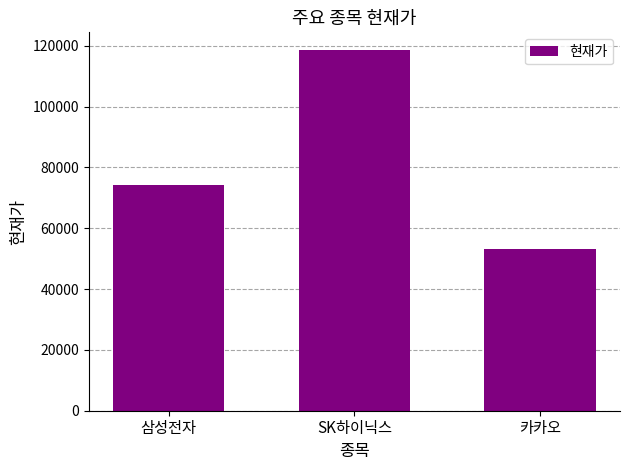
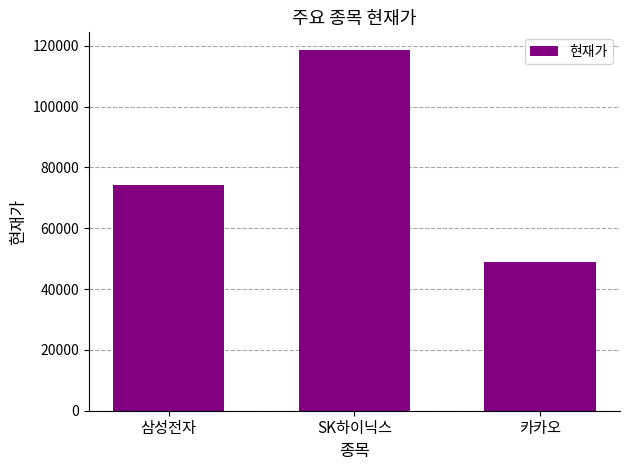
  {
    "삼성전자": 74000,
    "SK하이닉스": 119000,
-   "카카오": 53000
+   "카카오": 49000
  }
